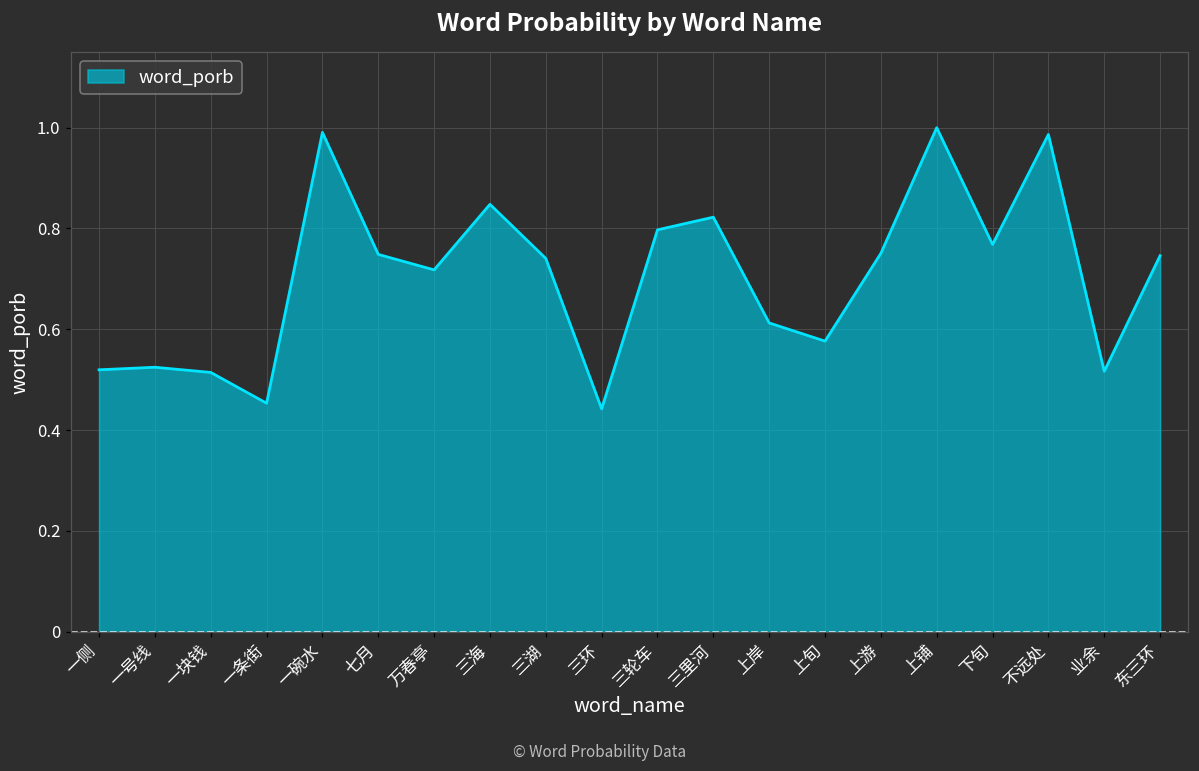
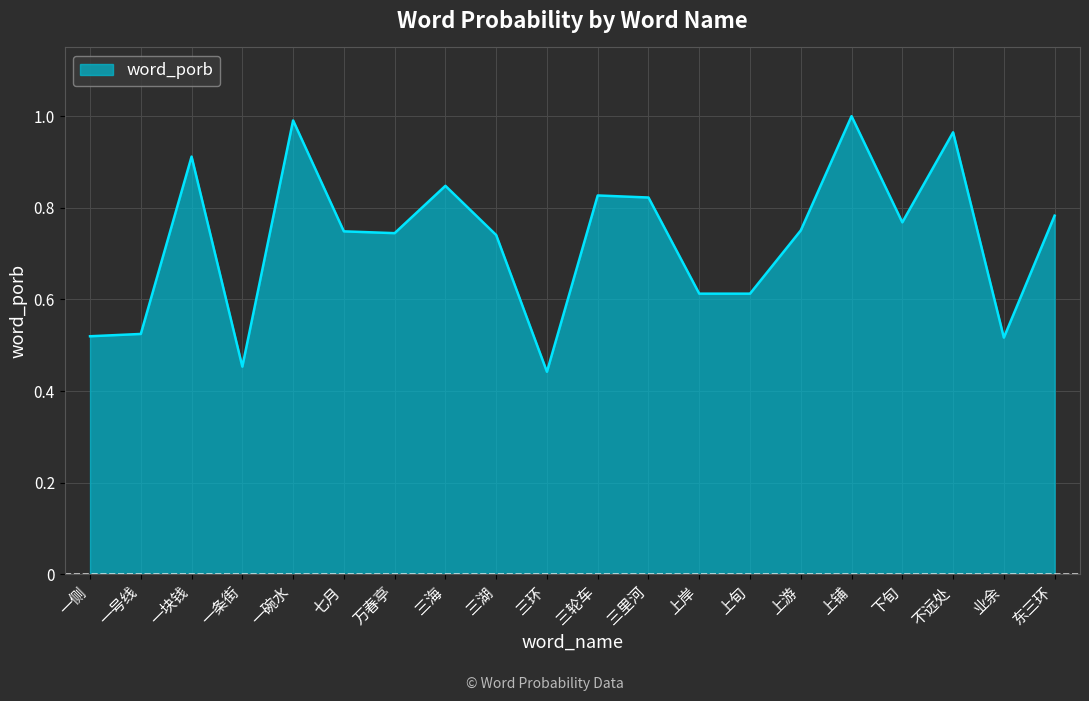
  {
    "一侧": 0.52,
    "一号线": 0.52,
-   "一块钱": 0.51,
+   "一块钱": 0.91,
    "一条街": 0.45,
    "一碗水": 0.99,
    "七月": 0.75,
-   "万春亭": 0.72,
+   "万春亭": 0.74,
    "三海": 0.85,
    "三湖": 0.74,
    "三环": 0.44,
-   "三轮车": 0.80,
+   "三轮车": 0.83,
    "三里河": 0.82,
    "上岸": 0.61,
-   "上旬": 0.58,
+   "上旬": 0.61,
    "上游": 0.75,
    "上铺": 1.00,
    "下旬": 0.77,
-   "不远处": 0.99,
+   "不远处": 0.96,
    "业余": 0.52,
-   "东三环": 0.75
+   "东三环": 0.78
  }
